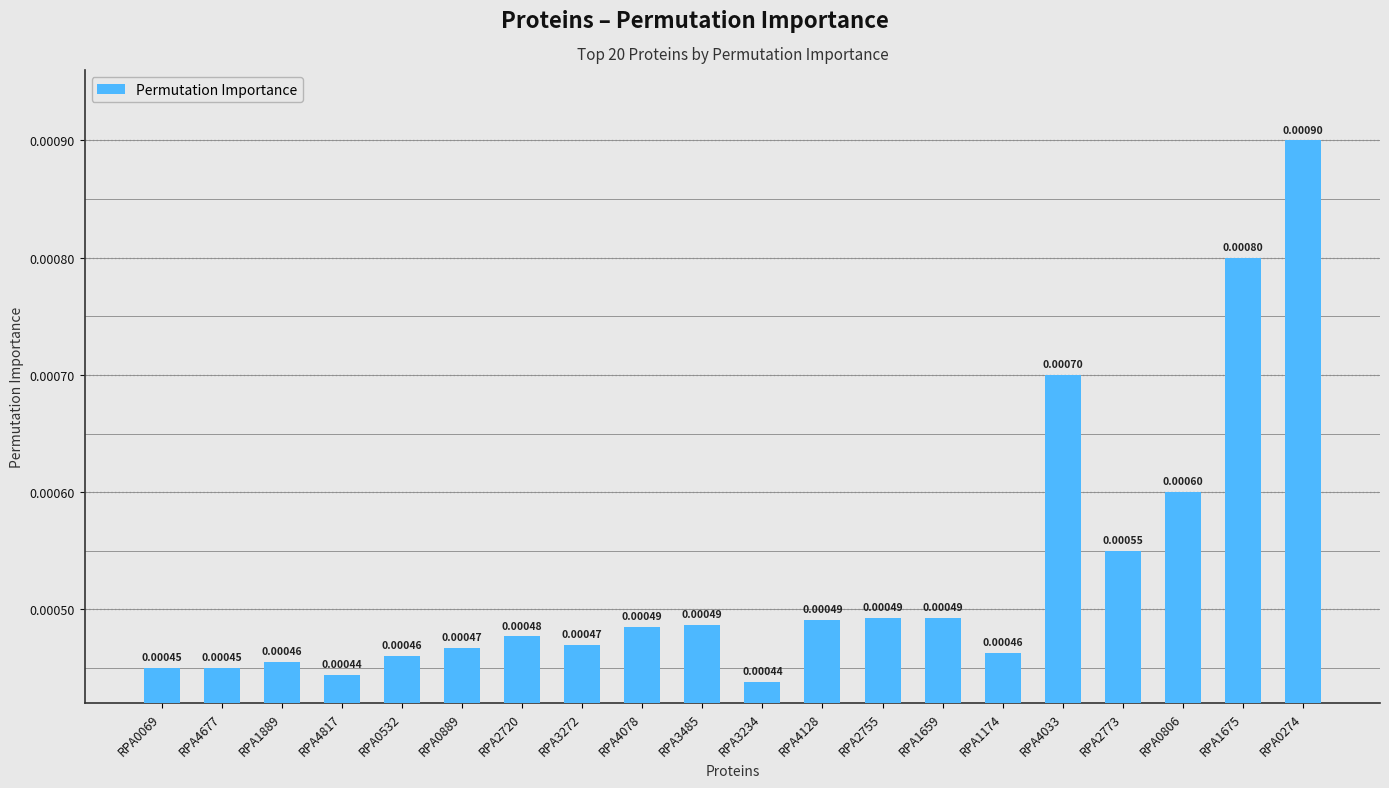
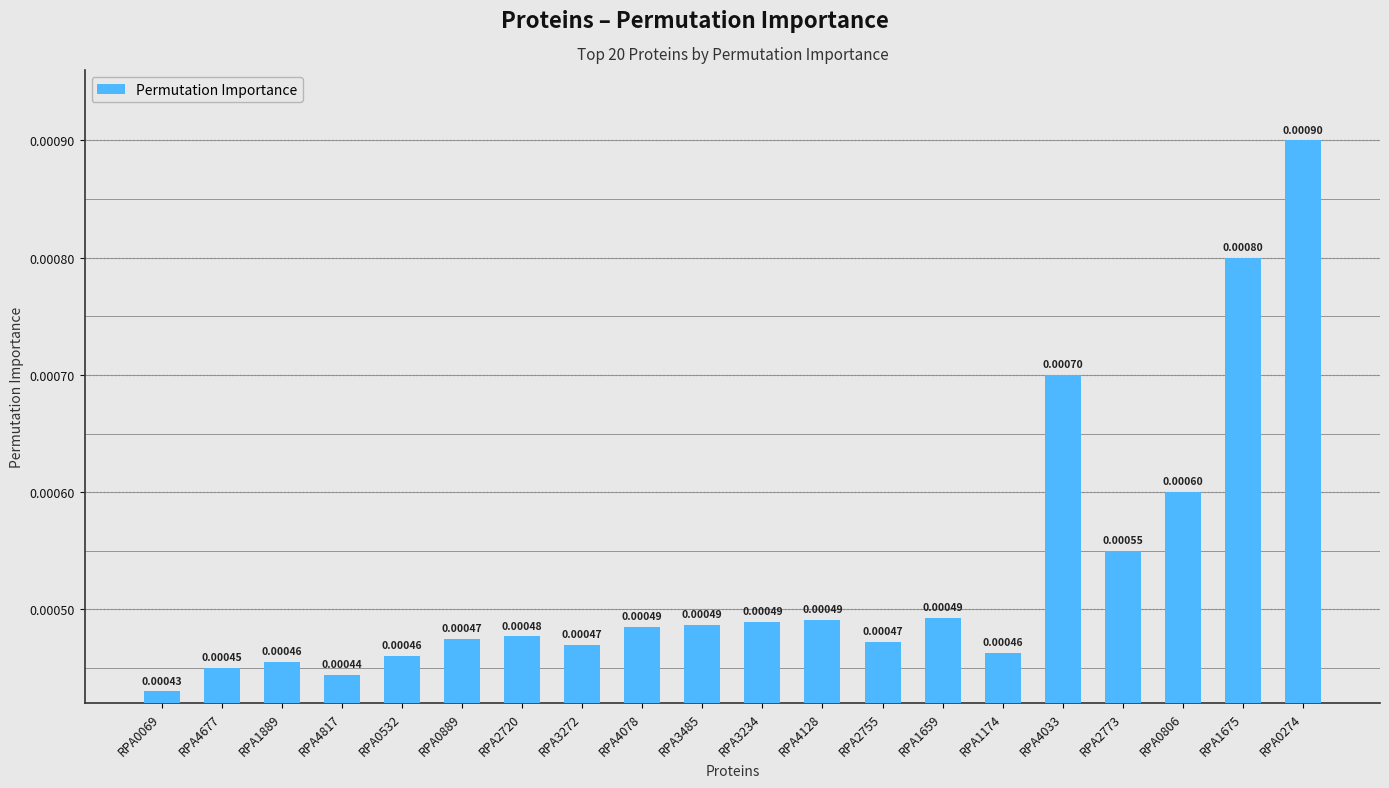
  {
-   "RPA0069": 0.00045,
+   "RPA0069": 0.00043,
    "RPA4677": 0.00045,
    "RPA1889": 0.00046,
    "RPA4817": 0.00044,
    "RPA0532": 0.00046,
-   "RPA0889": 0.000467,
+   "RPA0889": 0.000475,
    "RPA2720": 0.00048,
    "RPA3272": 0.00047,
    "RPA4078": 0.00049,
    "RPA3485": 0.00049,
-   "RPA3234": 0.00044,
+   "RPA3234": 0.00049,
    "RPA4128": 0.00049,
-   "RPA2755": 0.00049,
+   "RPA2755": 0.00047,
    "RPA1659": 0.00049,
    "RPA1174": 0.00046,
    "RPA4033": 0.00070,
    "RPA2773": 0.00055,
    "RPA0806": 0.00060,
    "RPA1675": 0.00080,
    "RPA0274": 0.00090
  }
